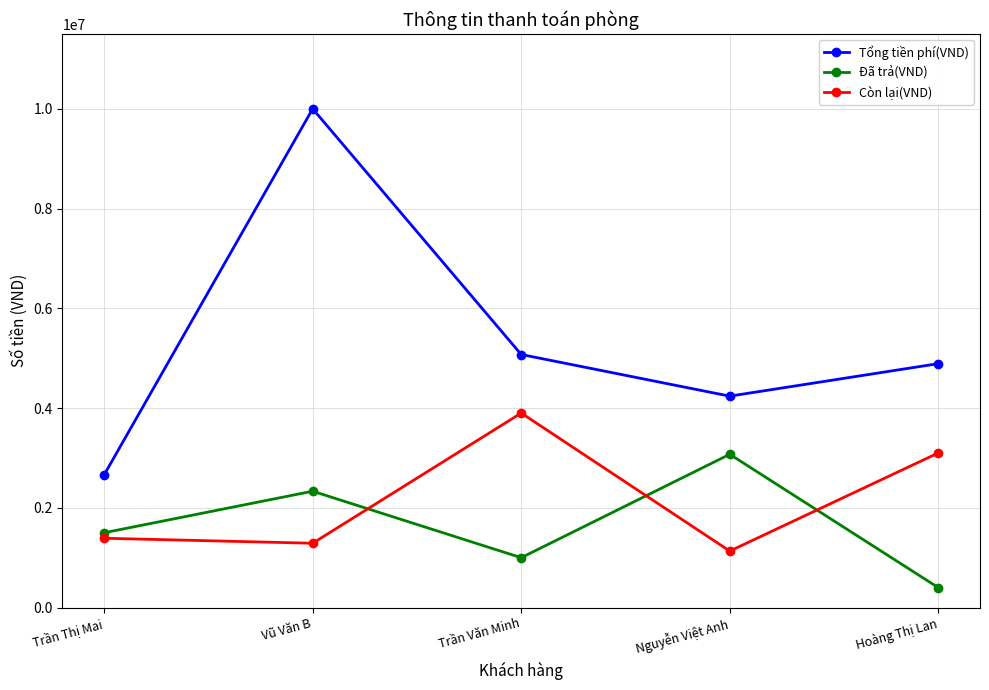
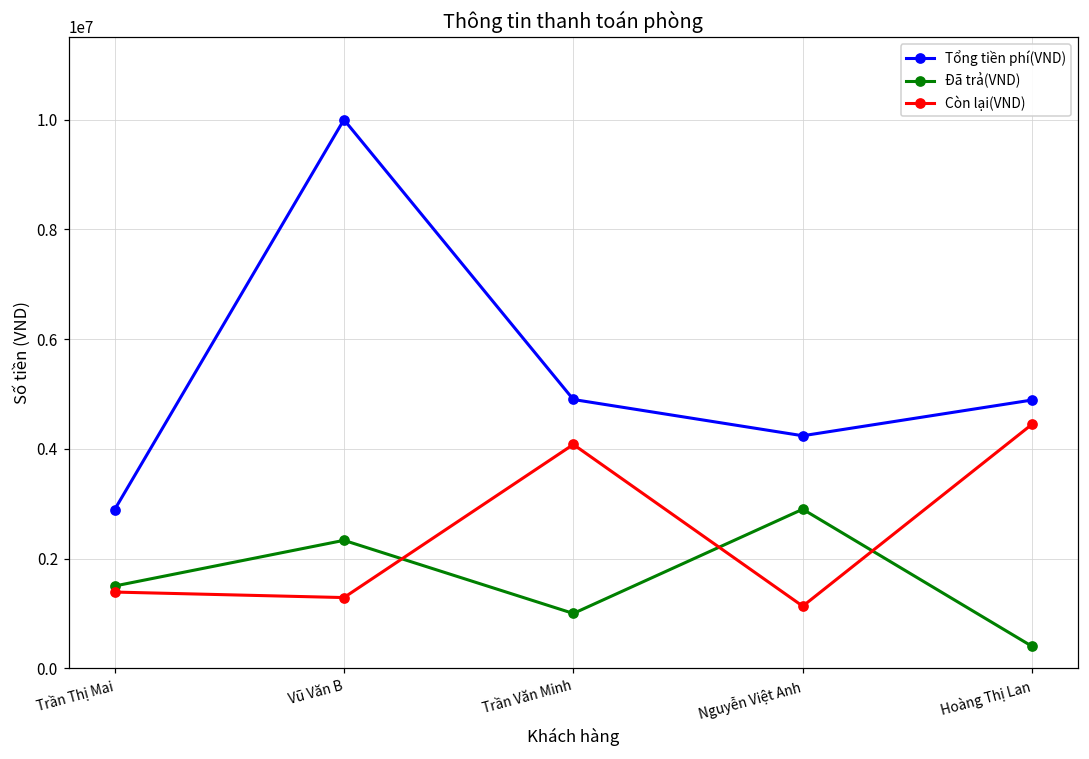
  {
    "Tổng tiền phí(VND)": {
-     "Trần Thị Mai": 2700000,
+     "Trần Thị Mai": 2900000,
      "Vũ Văn B": 10000000,
-     "Trần Văn Minh": 5100000,
+     "Trần Văn Minh": 4900000,
      "Nguyễn Việt Anh": 4200000,
      "Hoàng Thị Lan": 4900000
    },
    "Đã trả(VND)": {
      "Trần Thị Mai": 1500000,
      "Vũ Văn B": 2300000,
      "Trần Văn Minh": 1000000,
-     "Nguyễn Việt Anh": 3100000,
+     "Nguyễn Việt Anh": 2900000,
      "Hoàng Thị Lan": 400000
    },
    "Còn lại(VND)": {
      "Trần Thị Mai": 1400000,
      "Vũ Văn B": 1300000,
-     "Trần Văn Minh": 3900000,
+     "Trần Văn Minh": 4100000,
      "Nguyễn Việt Anh": 1100000,
-     "Hoàng Thị Lan": 3100000
+     "Hoàng Thị Lan": 4400000
    }
  }
